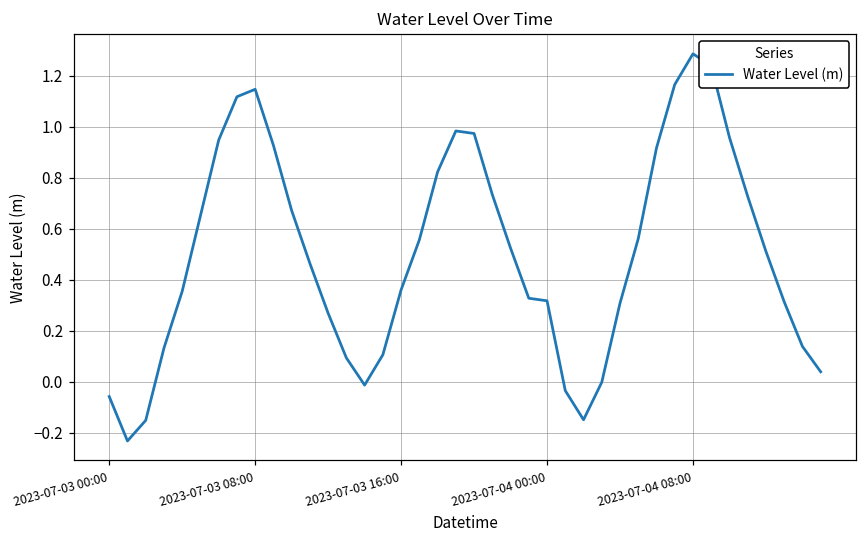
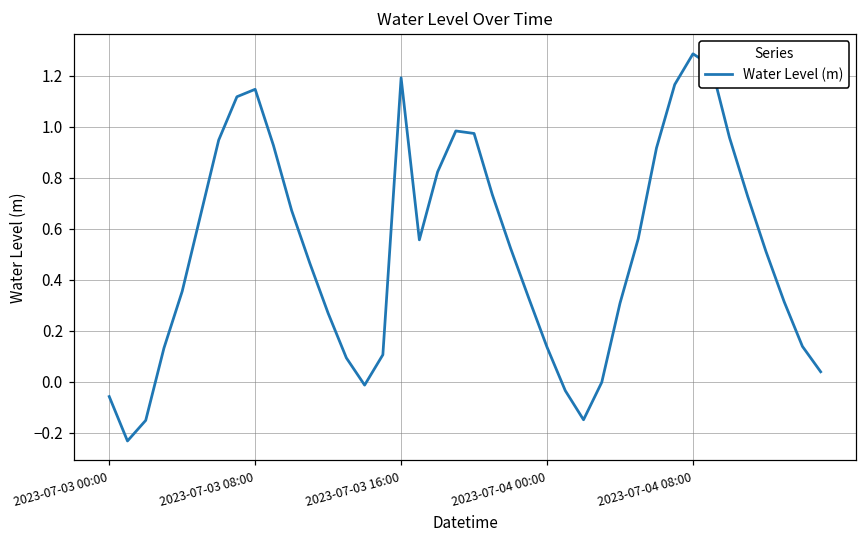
  {
    "2023-07-03 00:00": -0.06,
    "2023-07-03 08:00": 1.15,
-   "2023-07-03 16:00": 0.36,
-   "2023-07-04 00:00": 0.32,
+   "2023-07-03 16:00": 1.19,
+   "2023-07-04 00:00": 0.14,
    "2023-07-04 08:00": 1.29
  }
